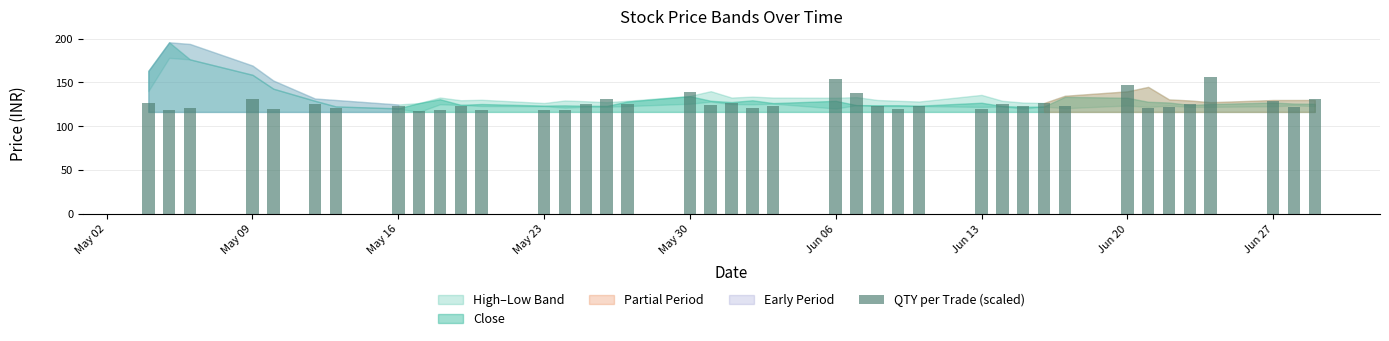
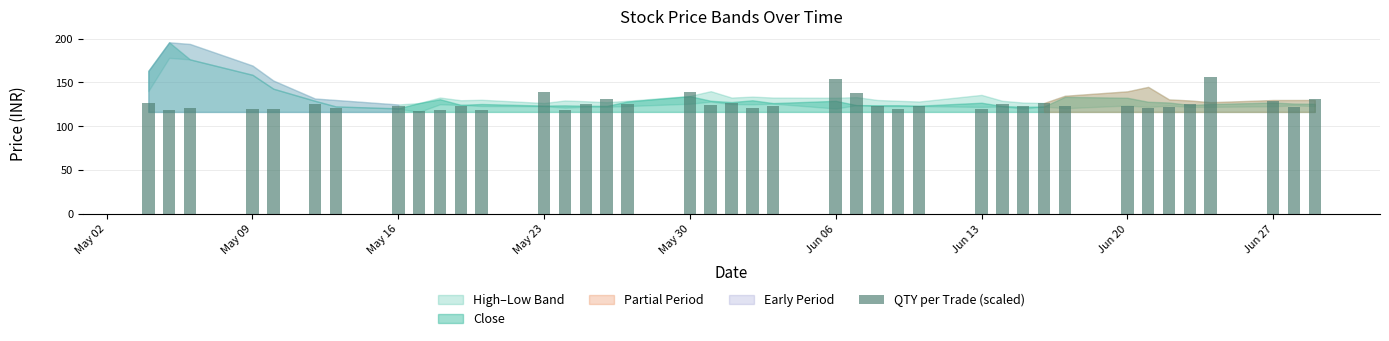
  {
    "QTY per Trade (scaled)": {
-     "May 09": 130,
+     "May 09": 120,
      "May 16": 120,
-     "May 23": 120,
+     "May 23": 140,
      "May 30": 140,
      "Jun 06": 150,
      "Jun 13": 120,
-     "Jun 20": 150,
+     "Jun 20": 120,
      "Jun 27": 130
    }
  }
